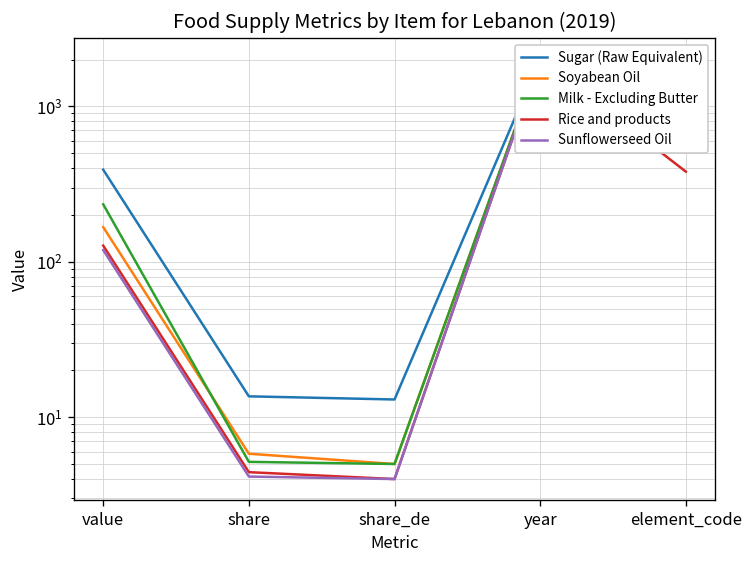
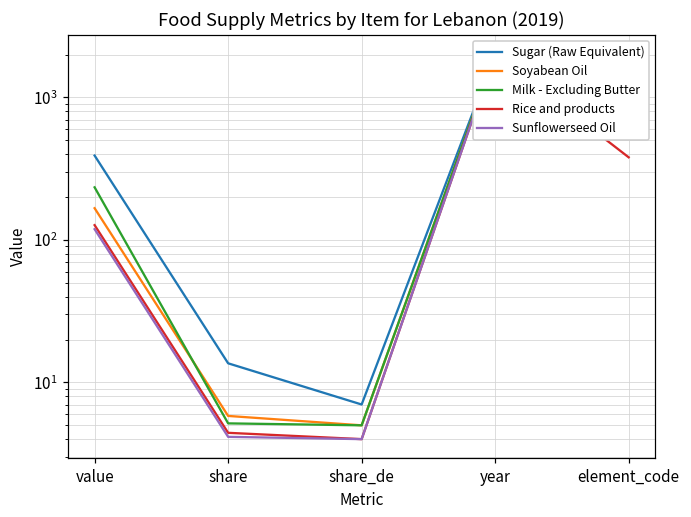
  {
    "Sugar (Raw Equivalent)": {
      "value": 390,
      "share": 14,
-     "share_de": 13
+     "share_de": 7
    },
    "Soyabean Oil": {
      "value": 170,
      "share": 6
    },
    "Milk - Excluding Butter": {
      "value": 230,
      "share": 5
    },
    "Rice and products": {
      "value": 130,
      "share": 4.4,
      "element_code": 380
    },
    "Sunflowerseed Oil": {
      "value": 120,
      "share": 4
    }
  }
